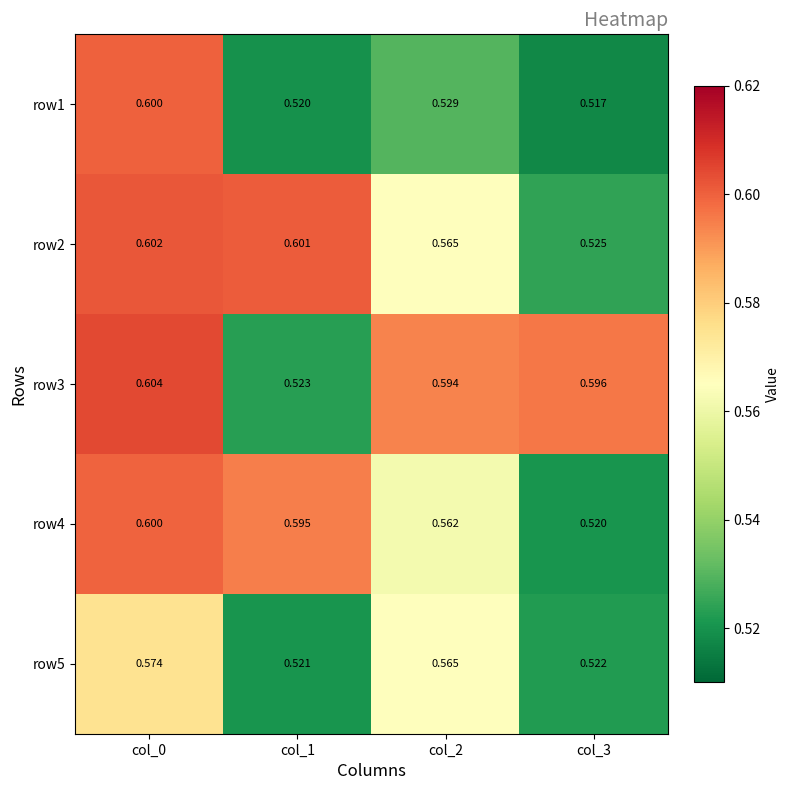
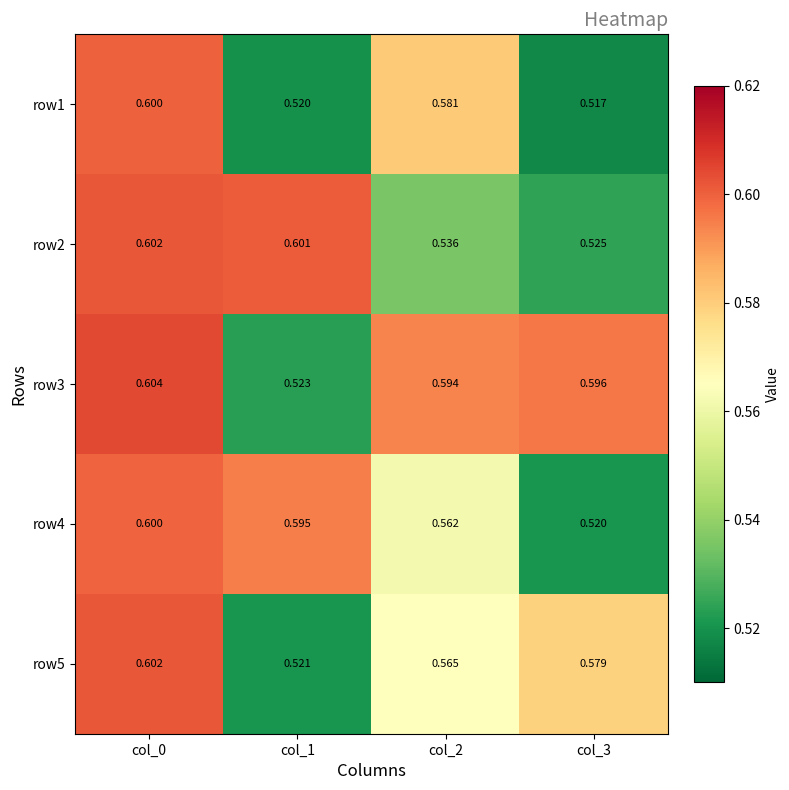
  {
    "row1": {
      "col_0": 0.600,
      "col_1": 0.520,
-     "col_2": 0.529,
+     "col_2": 0.581,
      "col_3": 0.517
    },
    "row2": {
      "col_0": 0.602,
      "col_1": 0.601,
-     "col_2": 0.565,
+     "col_2": 0.536,
      "col_3": 0.525
    },
    "row3": {
      "col_0": 0.604,
      "col_1": 0.523,
      "col_2": 0.594,
      "col_3": 0.596
    },
    "row4": {
      "col_0": 0.600,
      "col_1": 0.595,
      "col_2": 0.562,
      "col_3": 0.520
    },
    "row5": {
-     "col_0": 0.574,
+     "col_0": 0.602,
      "col_1": 0.521,
      "col_2": 0.565,
-     "col_3": 0.522
+     "col_3": 0.579
    }
  }
